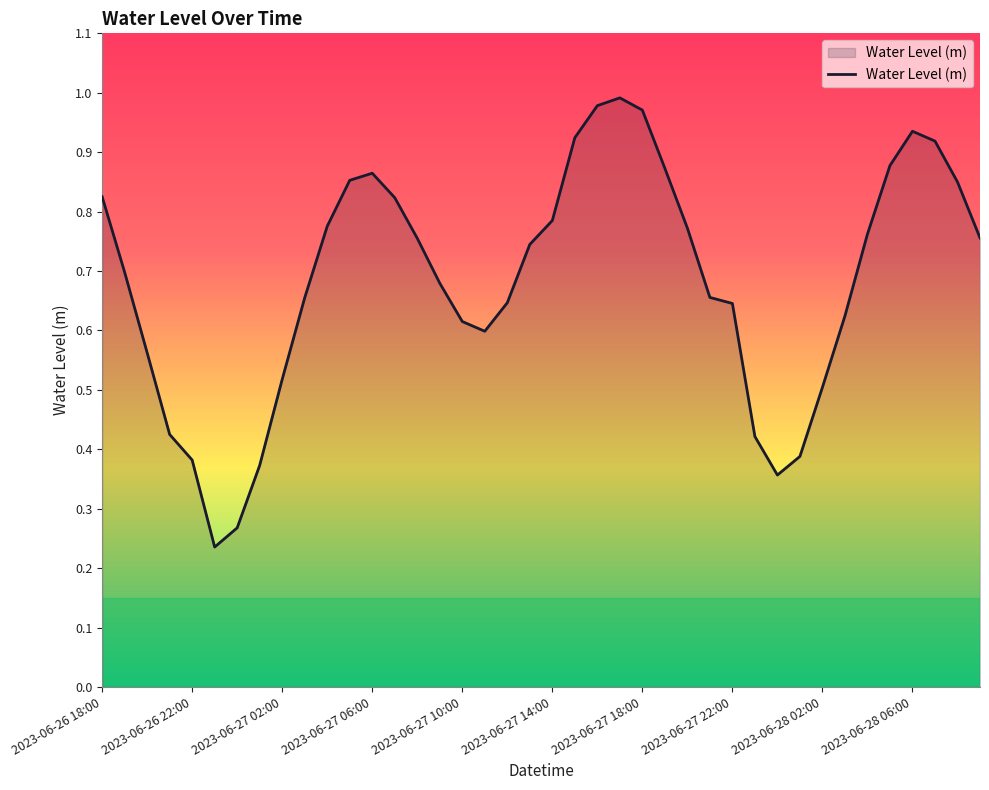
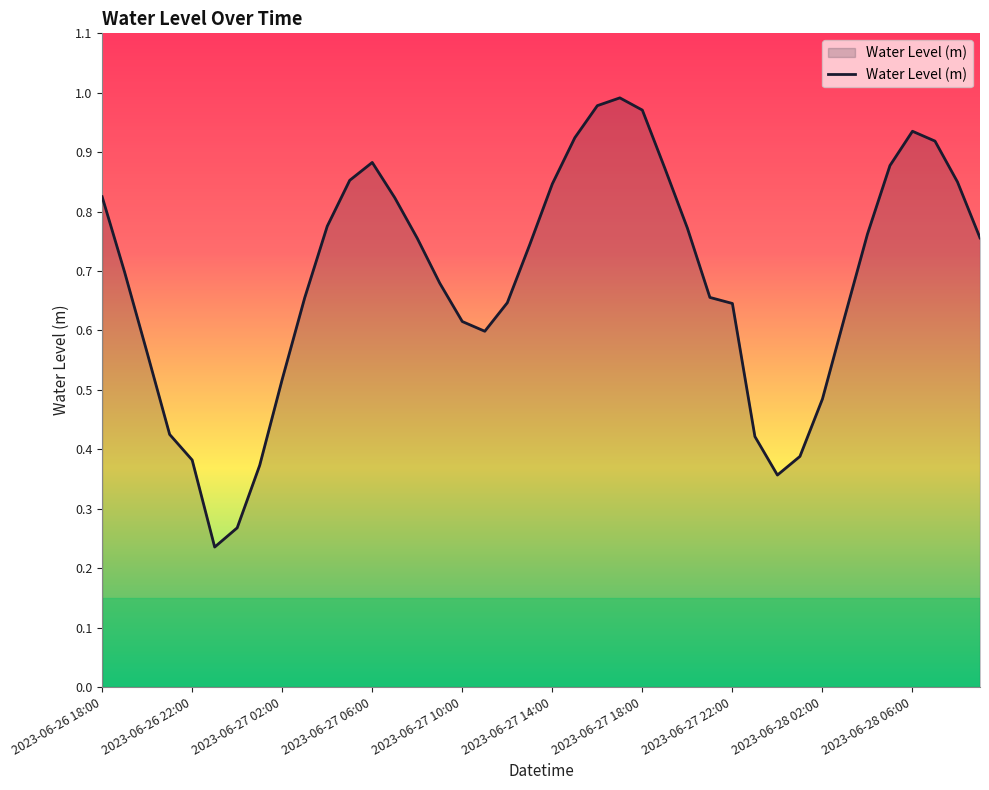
  {
    "2023-06-26 18:00": 0.83,
    "2023-06-26 22:00": 0.38,
    "2023-06-27 02:00": 0.52,
-   "2023-06-27 06:00": 0.86,
+   "2023-06-27 06:00": 0.88,
    "2023-06-27 10:00": 0.62,
-   "2023-06-27 14:00": 0.78,
+   "2023-06-27 14:00": 0.85,
    "2023-06-27 18:00": 0.97,
    "2023-06-27 22:00": 0.65,
-   "2023-06-28 02:00": 0.50,
+   "2023-06-28 02:00": 0.48,
    "2023-06-28 06:00": 0.94
  }
